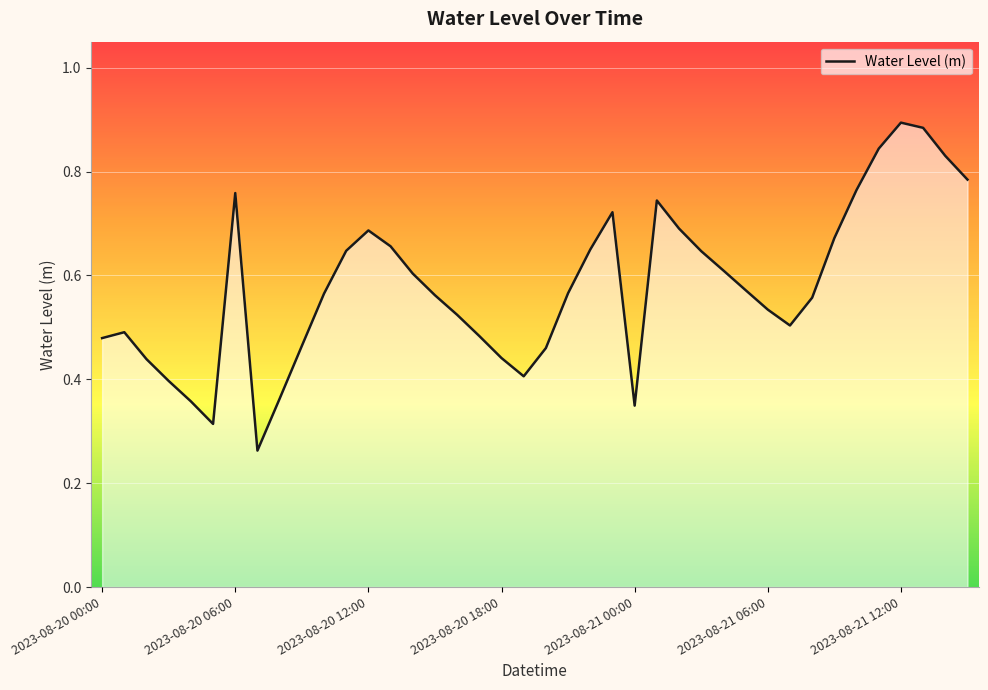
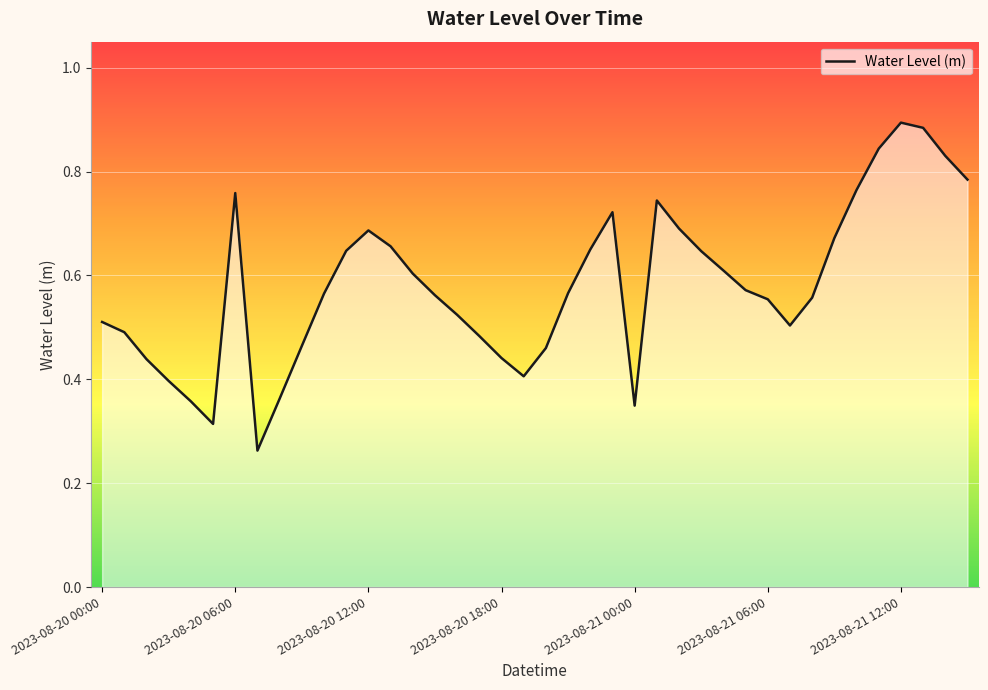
  {
-   "2023-08-20 00:00": 0.48,
+   "2023-08-20 00:00": 0.51,
    "2023-08-20 06:00": 0.76,
    "2023-08-20 12:00": 0.69,
    "2023-08-20 18:00": 0.44,
    "2023-08-21 00:00": 0.35,
-   "2023-08-21 06:00": 0.53,
+   "2023-08-21 06:00": 0.55,
    "2023-08-21 12:00": 0.89
  }
